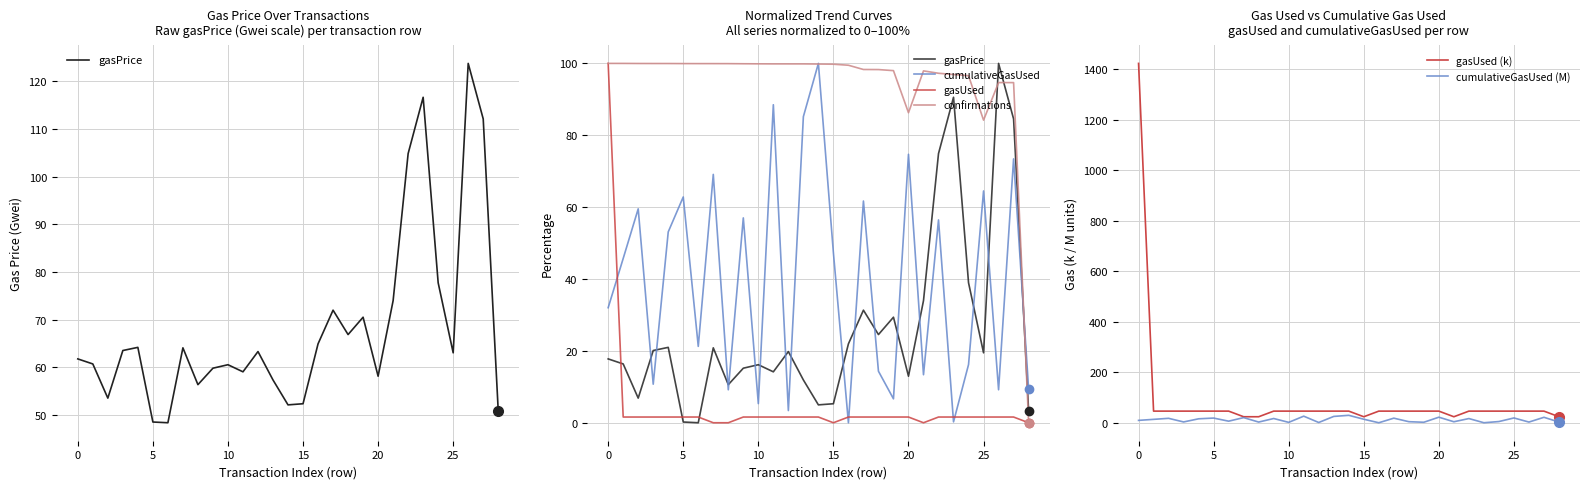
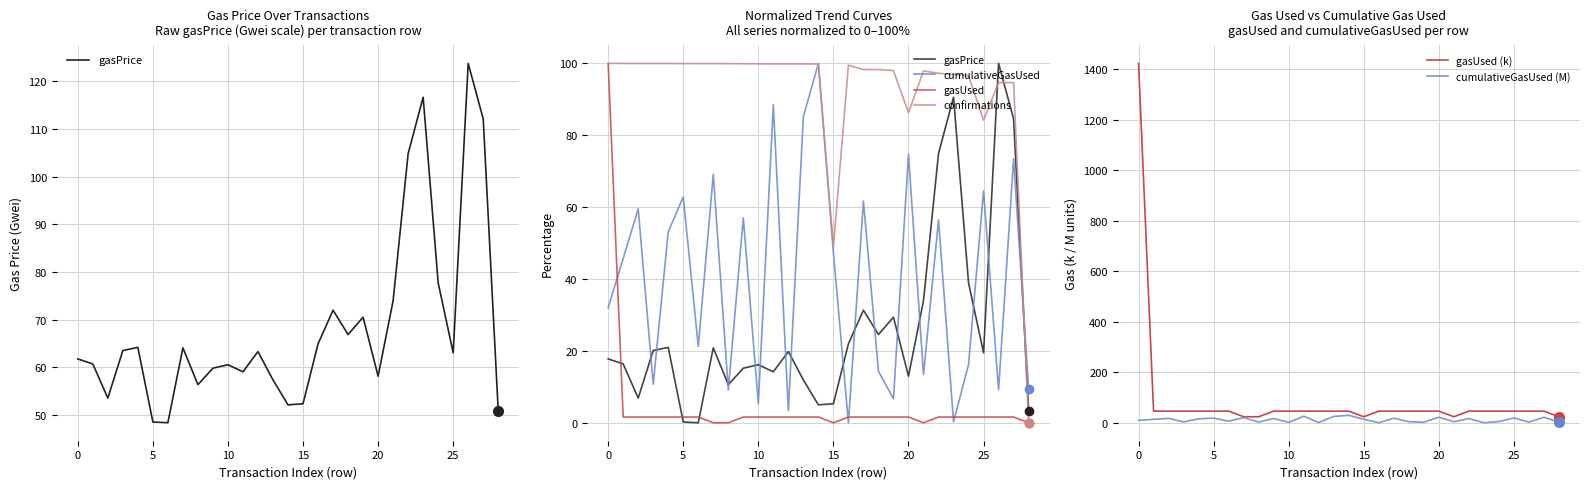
  {
    "Normalized Trend Curves All series normalized to 0–100%": {
      "confirmations": {
        "5": 100,
        "10": 100,
-       "15": 100,
+       "15": 49,
        "20": 86,
        "25": 84
      }
    }
  }
